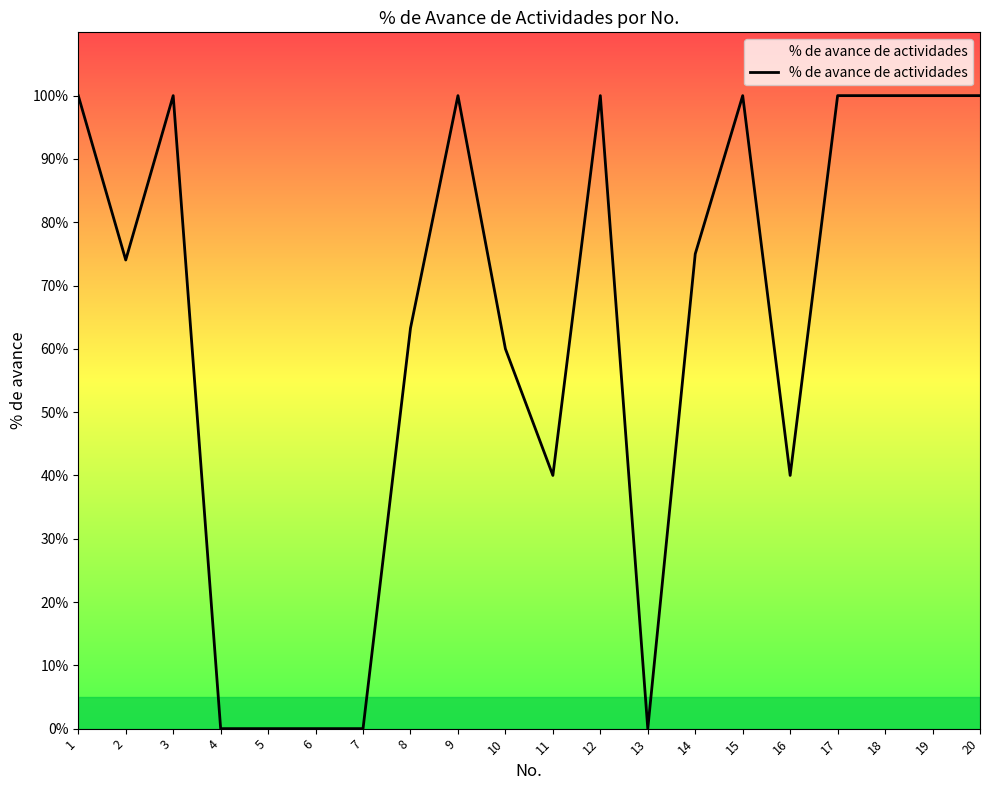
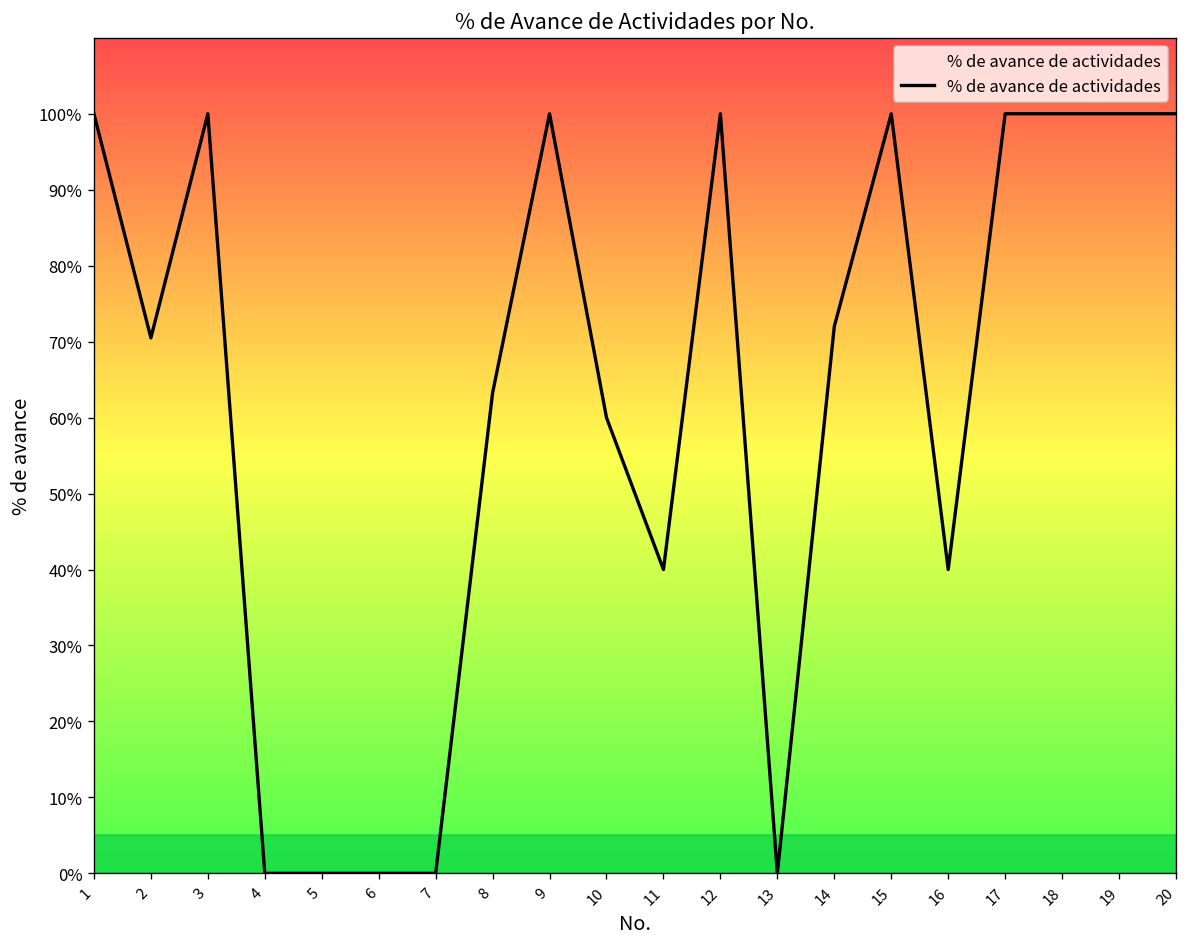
  {
    "1": "100%",
-   "2": "74%",
+   "2": "70%",
    "3": "100%",
    "8": "63%",
    "9": "100%",
    "10": "60%",
    "11": "40%",
    "12": "100%",
-   "14": "75%",
+   "14": "72%",
    "15": "100%",
    "16": "40%",
    "17": "100%",
    "18": "100%",
    "19": "100%",
    "20": "100%"
  }
